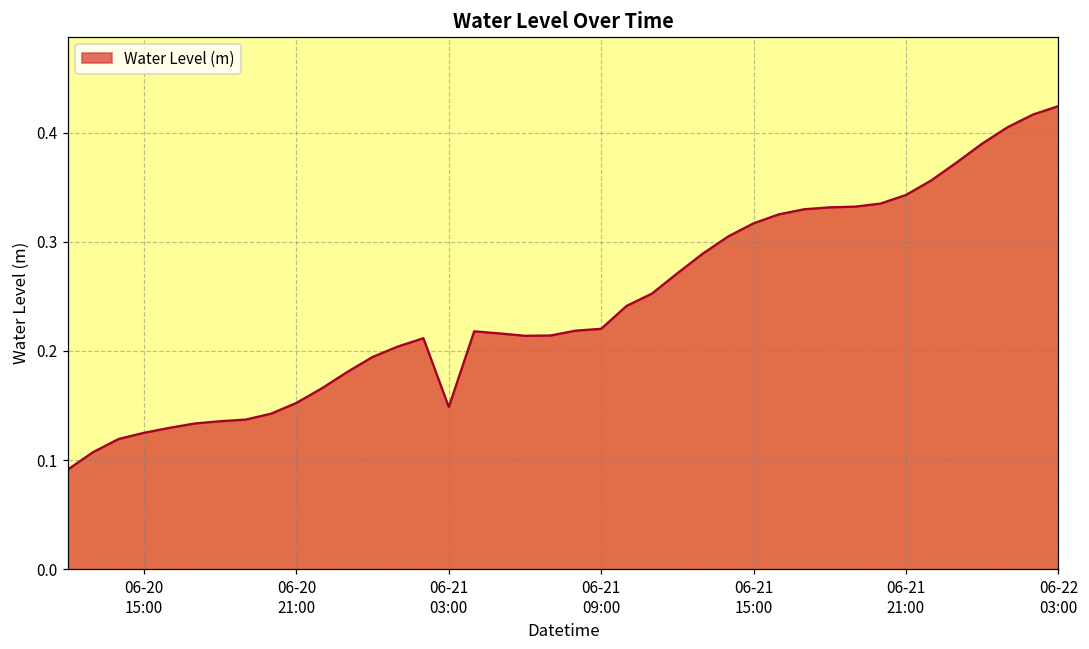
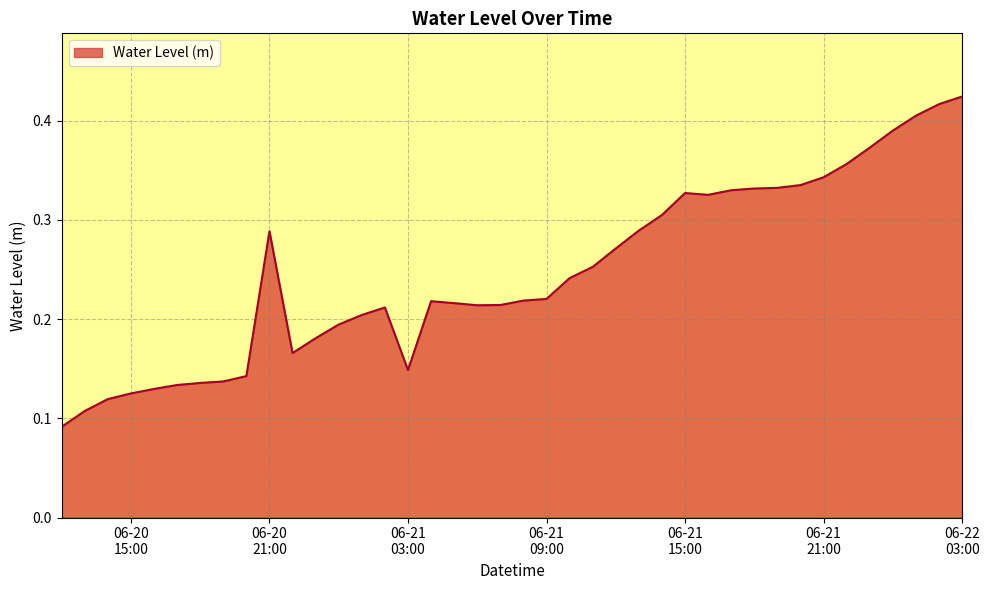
  {
    "06-20 15:00": 0.13,
-   "06-20 21:00": 0.15,
+   "06-20 21:00": 0.29,
    "06-21 03:00": 0.15,
    "06-21 09:00": 0.22,
-   "06-21 15:00": 0.32,
+   "06-21 15:00": 0.33,
    "06-21 21:00": 0.34,
    "06-22 03:00": 0.42
  }
